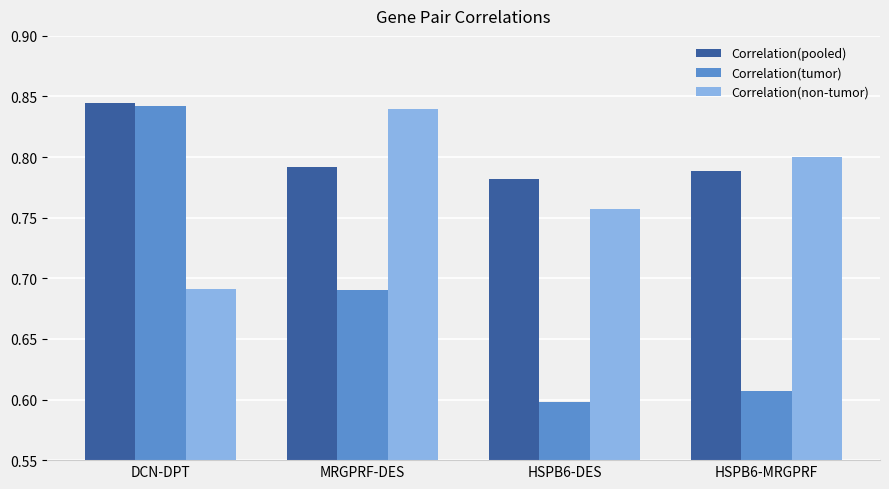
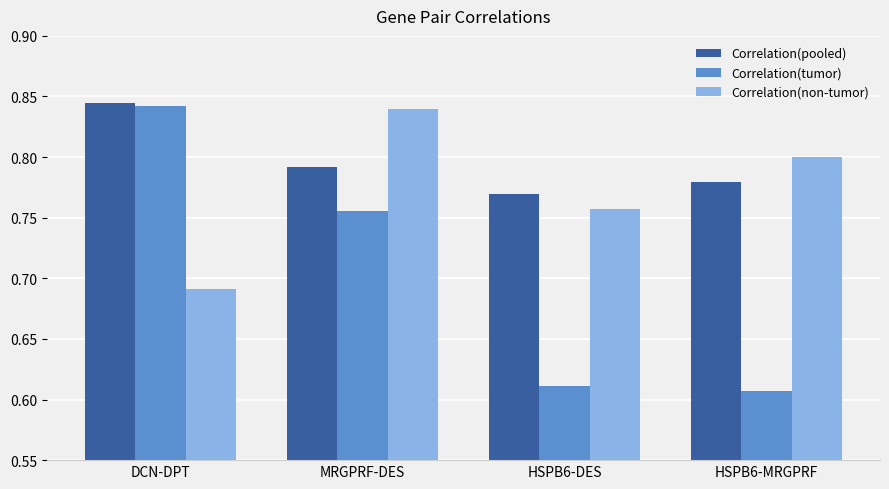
  {
    "Correlation(pooled)": {
      "DCN-DPT": 0.845,
      "MRGPRF-DES": 0.792,
-     "HSPB6-DES": 0.782,
-     "HSPB6-MRGPRF": 0.789
+     "HSPB6-DES": 0.769,
+     "HSPB6-MRGPRF": 0.780
    },
    "Correlation(tumor)": {
      "DCN-DPT": 0.842,
-     "MRGPRF-DES": 0.691,
-     "HSPB6-DES": 0.598,
+     "MRGPRF-DES": 0.755,
+     "HSPB6-DES": 0.611,
      "HSPB6-MRGPRF": 0.607
    },
    "Correlation(non-tumor)": {
      "DCN-DPT": 0.691,
      "MRGPRF-DES": 0.840,
      "HSPB6-DES": 0.757,
      "HSPB6-MRGPRF": 0.800
    }
  }
